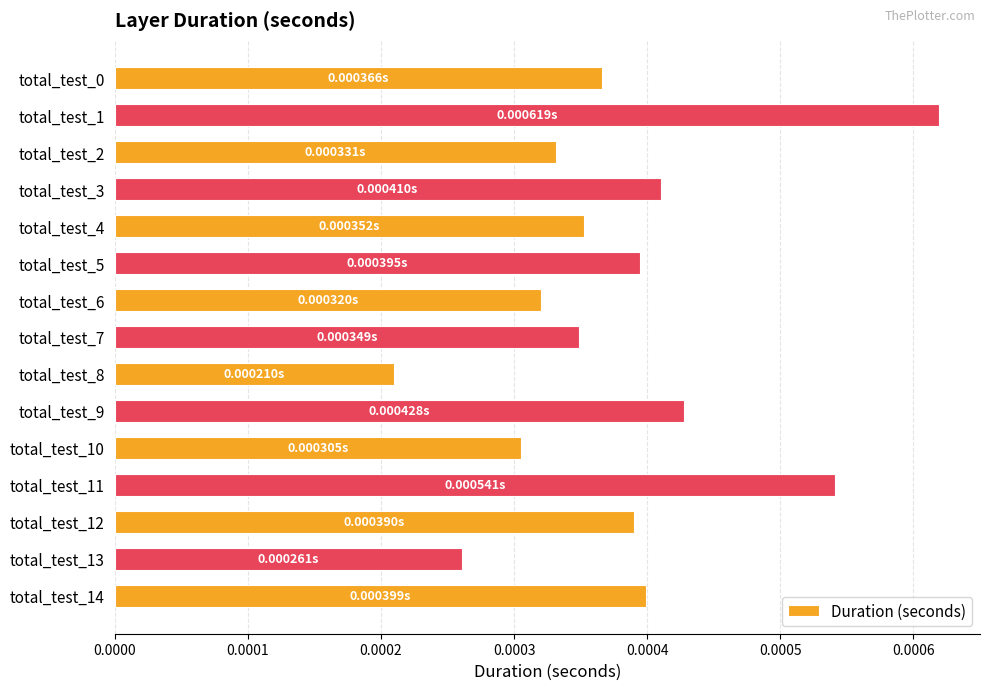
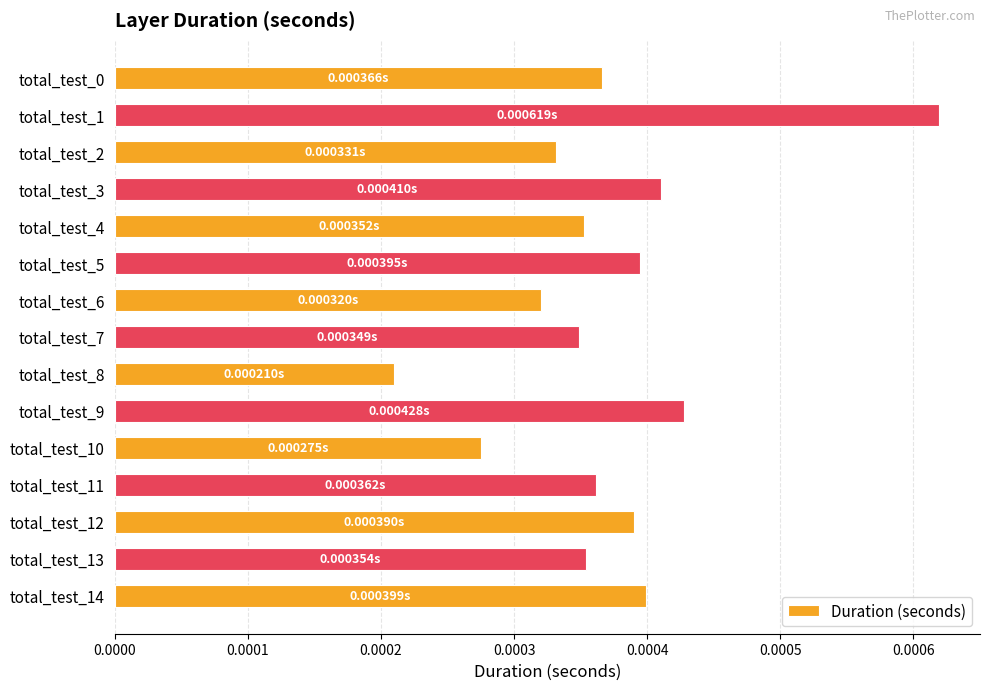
  {
    "total_test_0": "0.000366s",
    "total_test_1": "0.000619s",
    "total_test_2": "0.000331s",
    "total_test_3": "0.000410s",
    "total_test_4": "0.000352s",
    "total_test_5": "0.000395s",
    "total_test_6": "0.000320s",
    "total_test_7": "0.000349s",
    "total_test_8": "0.000210s",
    "total_test_9": "0.000428s",
-   "total_test_10": "0.000305s",
-   "total_test_11": "0.000541s",
+   "total_test_10": "0.000275s",
+   "total_test_11": "0.000362s",
    "total_test_12": "0.000390s",
-   "total_test_13": "0.000261s",
+   "total_test_13": "0.000354s",
    "total_test_14": "0.000399s"
  }
